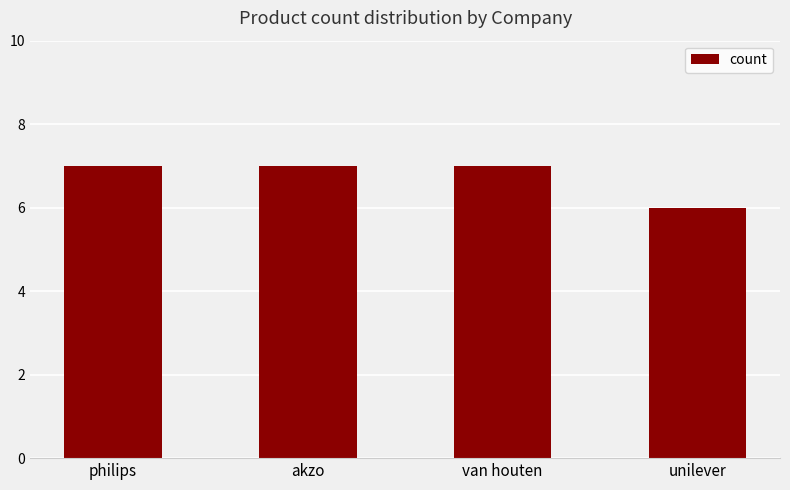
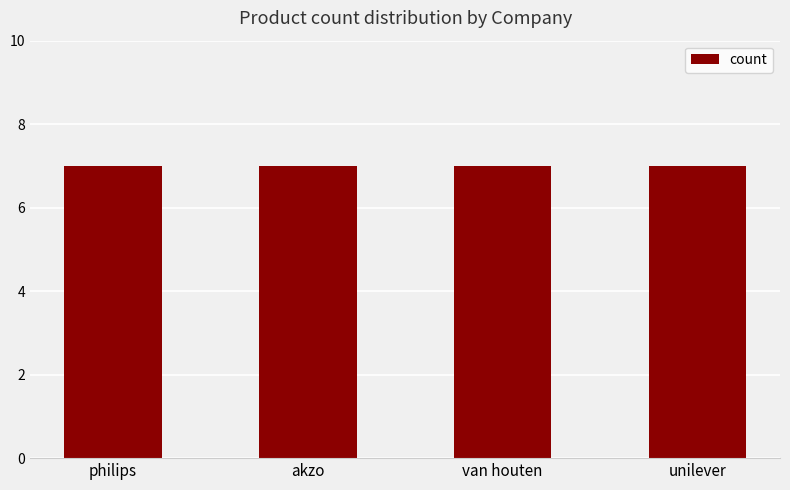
  {
    "philips": 7,
    "akzo": 7,
    "van houten": 7,
-   "unilever": 6
+   "unilever": 7
  }
